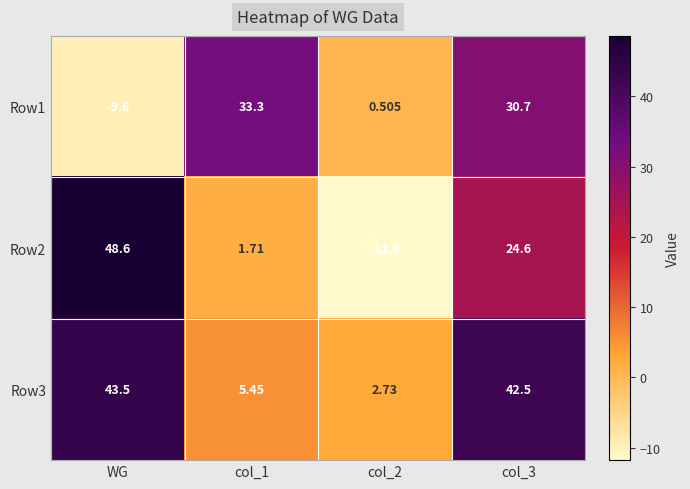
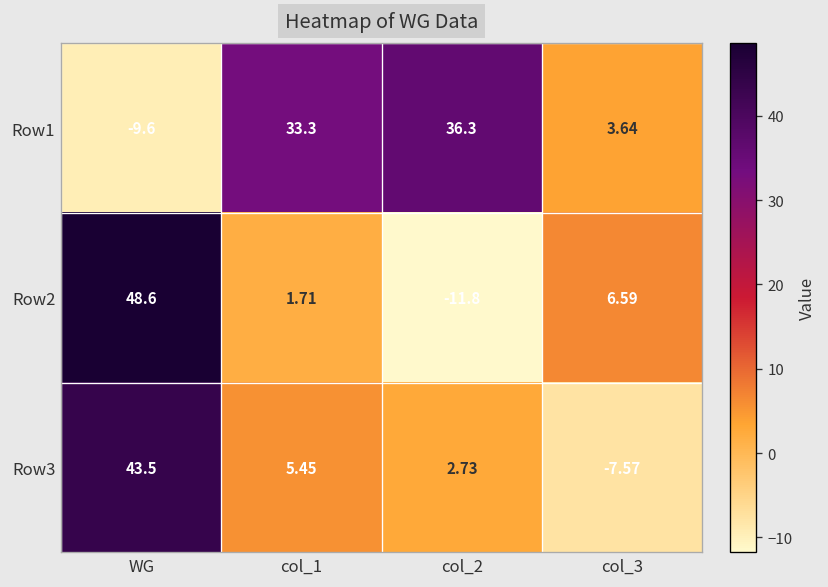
  {
    "Row1": {
      "WG": -9.6,
      "col_1": 33.3,
-     "col_2": 0.505,
-     "col_3": 30.7
+     "col_2": 36.3,
+     "col_3": 3.64
    },
    "Row2": {
      "WG": 48.6,
      "col_1": 1.71,
      "col_2": -11.8,
-     "col_3": 24.6
+     "col_3": 6.59
    },
    "Row3": {
      "WG": 43.5,
      "col_1": 5.45,
      "col_2": 2.73,
-     "col_3": 42.5
+     "col_3": -7.57
    }
  }
